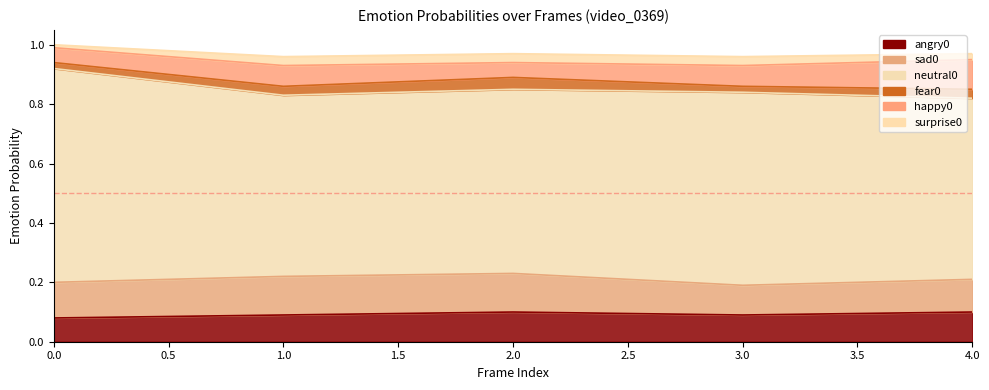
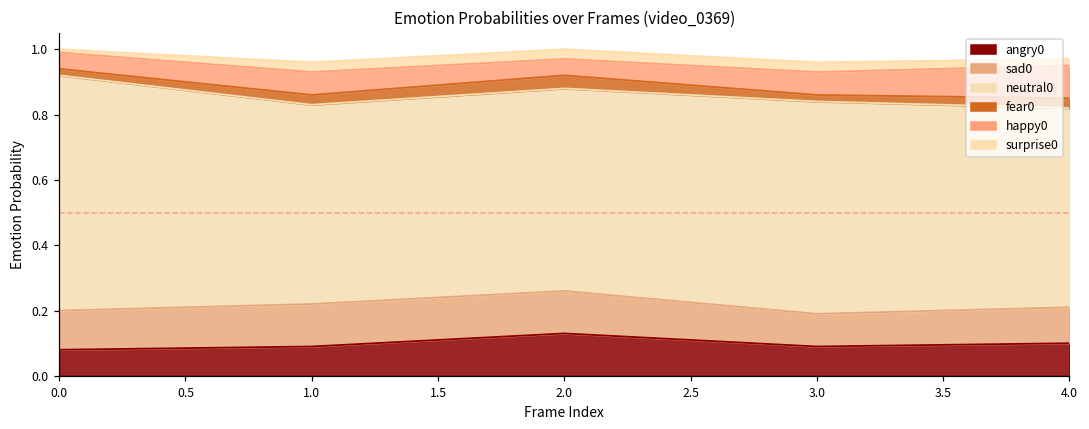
  {
    "angry0": {
      "0.0": 0.08,
      "1.0": 0.09,
-     "2.0": 0.10,
+     "2.0": 0.13,
      "3.0": 0.09,
      "4.0": 0.10
    },
    "fear0": {
      "0.0": 0.02,
      "1.0": 0.03,
      "2.0": 0.04,
      "3.0": 0.02,
      "4.0": 0.03
    }
  }
